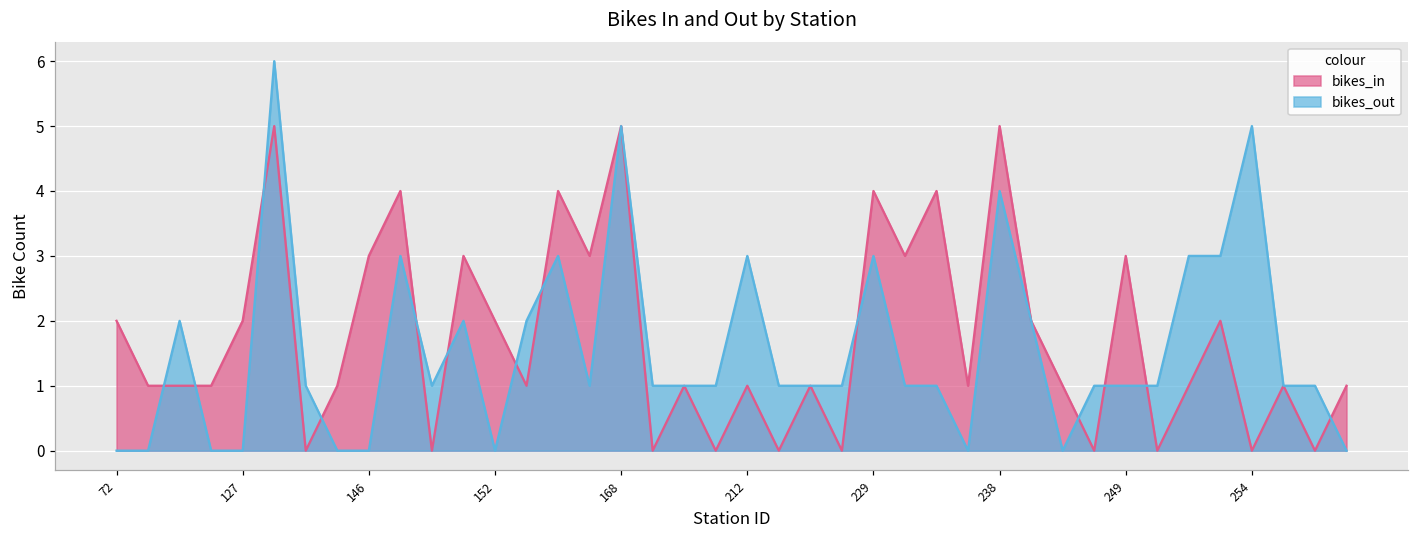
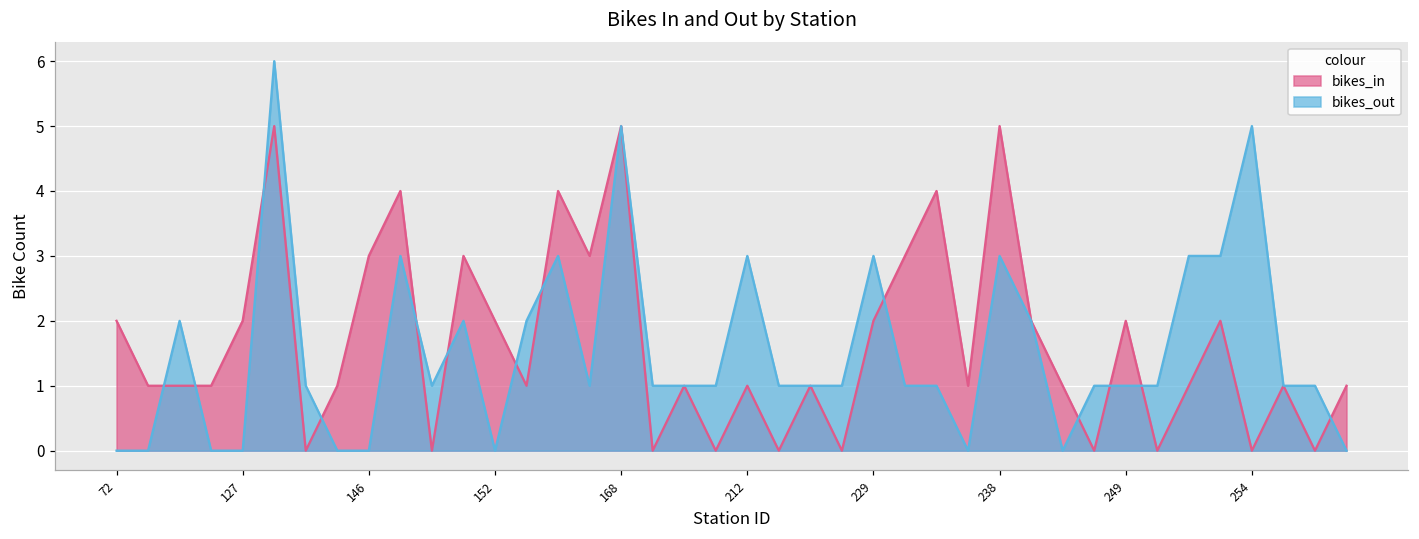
  {
    "bikes_in": {
      "72": 2,
      "127": 2,
      "146": 3,
      "152": 2,
      "212": 1,
-     "229": 4,
+     "229": 2,
      "238": 5,
-     "249": 3,
+     "249": 2,
      "254": 0
    },
    "bikes_out": {
      "72": 0,
      "127": 0,
      "146": 0,
      "152": 0,
      "212": 3,
      "229": 3,
-     "238": 4,
+     "238": 3,
      "249": 1,
      "254": 5
    }
  }
